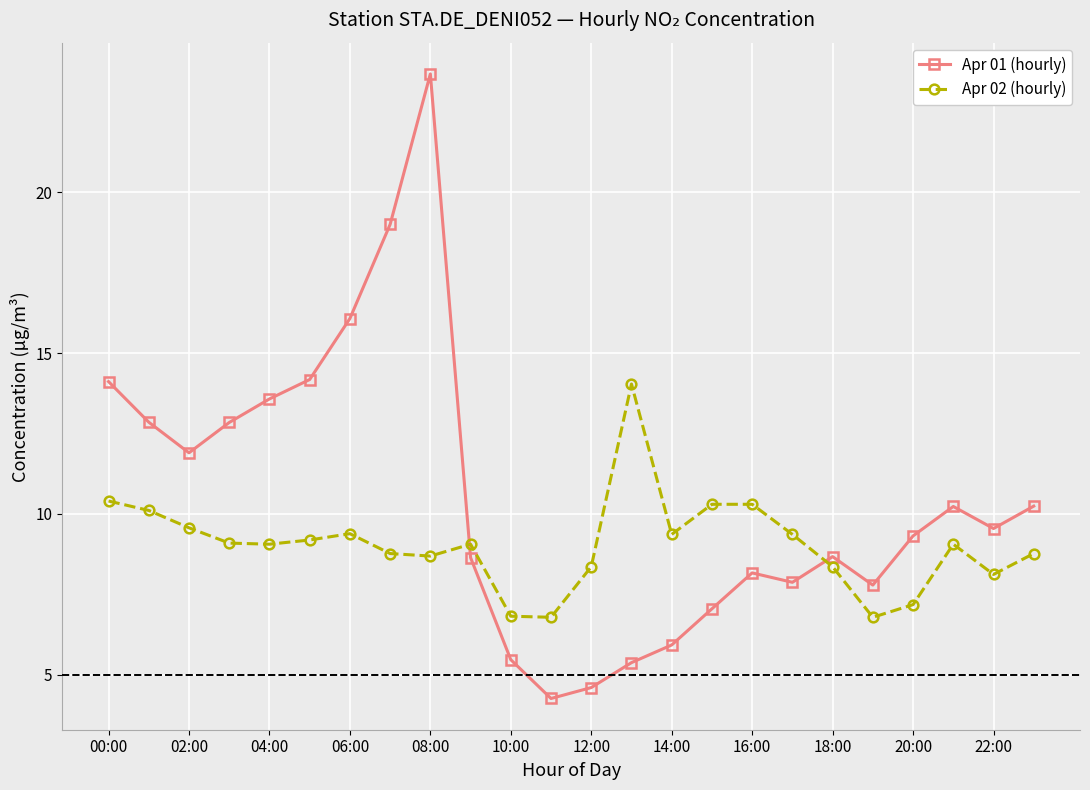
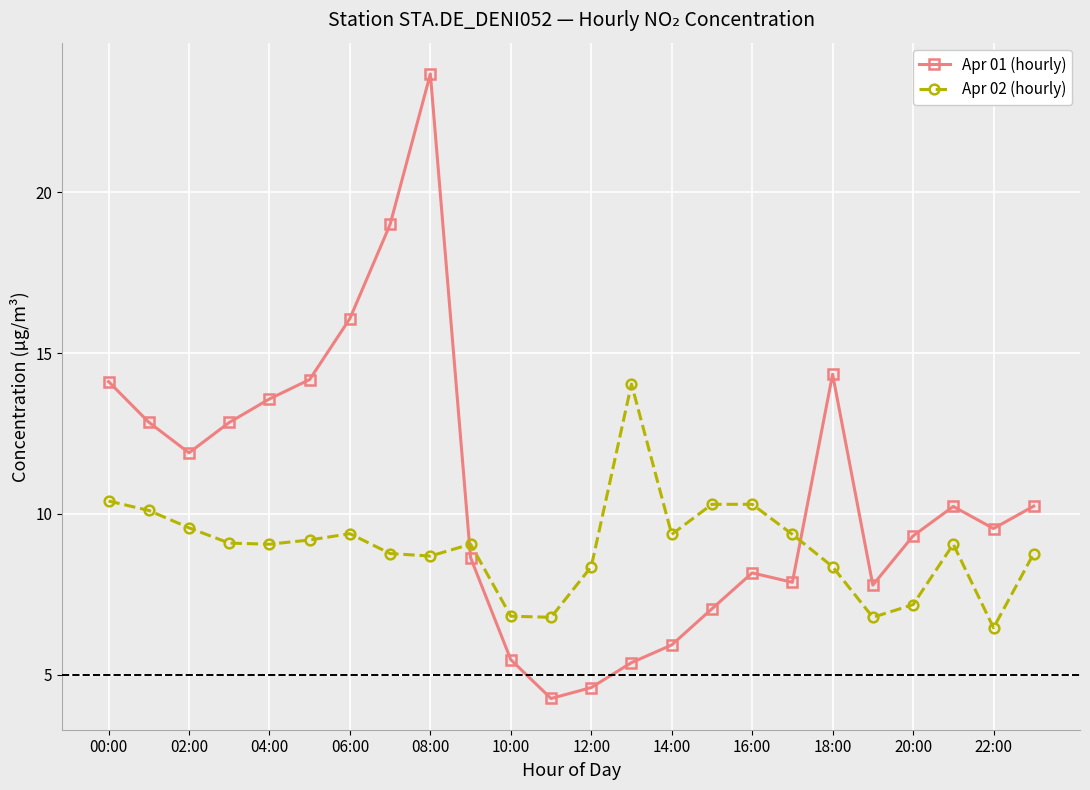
  {
    "Apr 01 (hourly)": {
      "00:00": 14.1,
      "02:00": 11.9,
      "04:00": 13.6,
      "06:00": 16.1,
      "08:00": 23.7,
      "10:00": 5.5,
      "12:00": 4.6,
      "14:00": 5.9,
      "16:00": 8.2,
-     "18:00": 8.7,
+     "18:00": 14.3,
      "20:00": 9.3,
      "22:00": 9.5
    },
    "Apr 02 (hourly)": {
      "00:00": 10.4,
      "02:00": 9.6,
      "04:00": 9.1,
      "06:00": 9.4,
      "08:00": 8.7,
      "10:00": 6.8,
      "12:00": 8.4,
      "14:00": 9.4,
      "16:00": 10.3,
      "18:00": 8.4,
      "20:00": 7.2,
-     "22:00": 8.1
+     "22:00": 6.5
    }
  }
